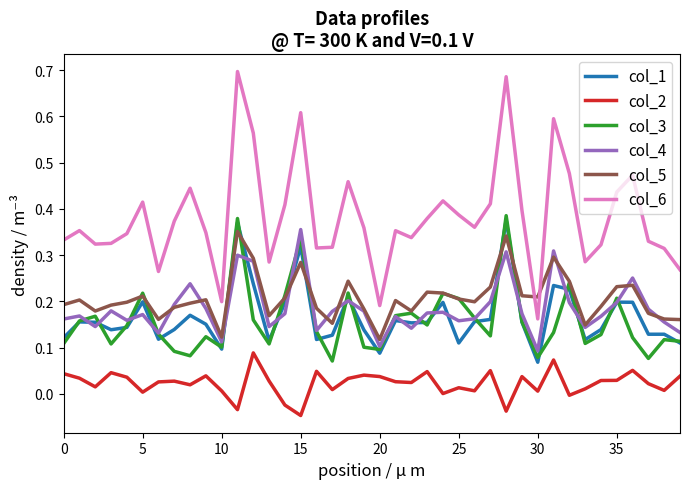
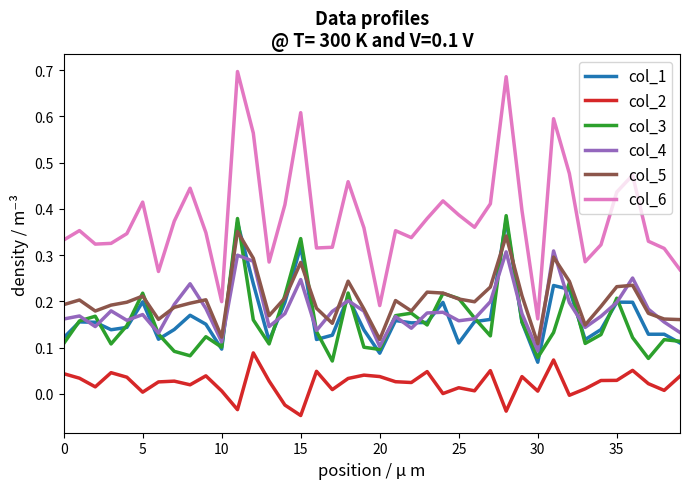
  {
    "col_1": {
      "0": 0.12,
      "5": 0.20,
      "15": 0.32,
      "20": 0.09,
      "25": 0.11,
      "30": 0.07
    },
    "col_2": {
      "0": 0.04,
      "5": 0.00,
      "10": 0.01,
      "15": -0.05,
      "20": 0.04,
      "25": 0.01,
      "30": 0.01,
      "35": 0.03
    },
    "col_3": {
      "0": 0.11,
      "5": 0.22,
      "15": 0.34,
      "20": 0.10,
      "30": 0.08,
      "35": 0.21
    },
    "col_4": {
      "0": 0.16,
      "5": 0.17,
      "10": 0.11,
-     "15": 0.36,
+     "15": 0.25,
      "20": 0.10,
      "25": 0.16,
      "30": 0.09
    },
    "col_5": {
      "0": 0.19,
      "5": 0.21,
      "10": 0.12,
      "15": 0.28,
      "20": 0.12,
-     "30": 0.21,
+     "30": 0.11,
      "35": 0.23
    },
    "col_6": {
      "0": 0.33,
      "5": 0.41,
      "10": 0.20,
      "15": 0.61,
      "20": 0.19,
      "25": 0.39,
      "30": 0.16
    }
  }
